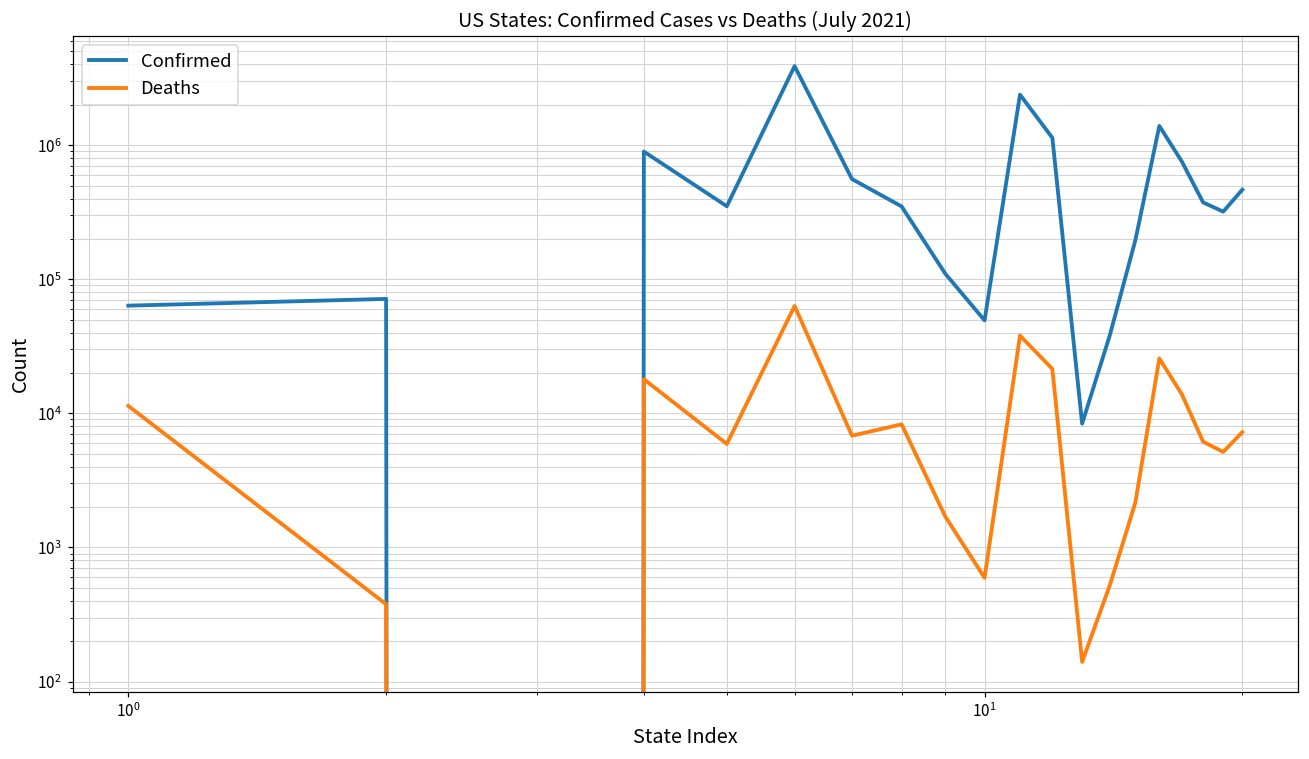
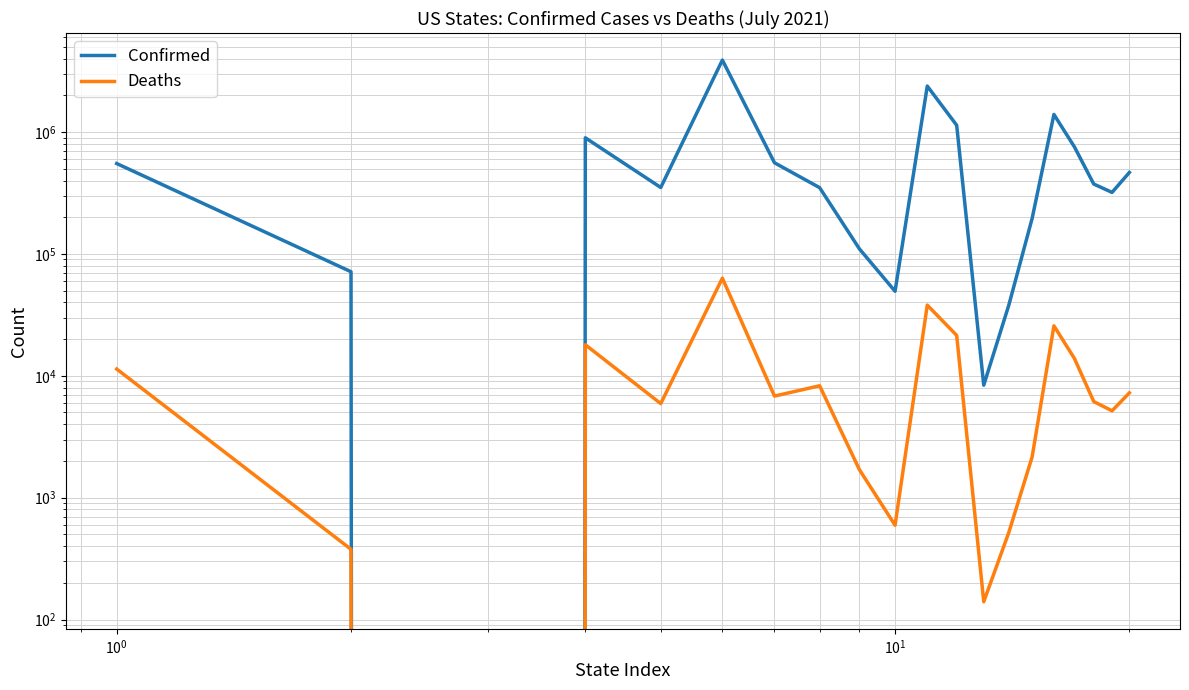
  {
    "Confirmed": {
-     "10^0": 60000,
+     "10^0": 600000,
      "10^1": 49000
    },
    "Deaths": {
      "10^0": 11000,
      "10^1": 600
    }
  }
